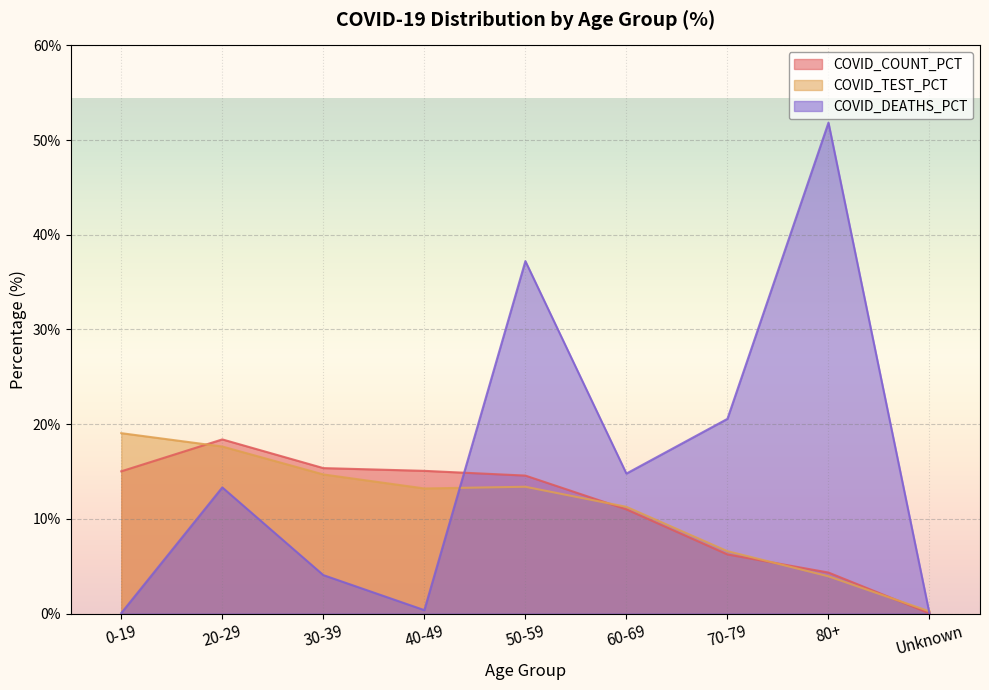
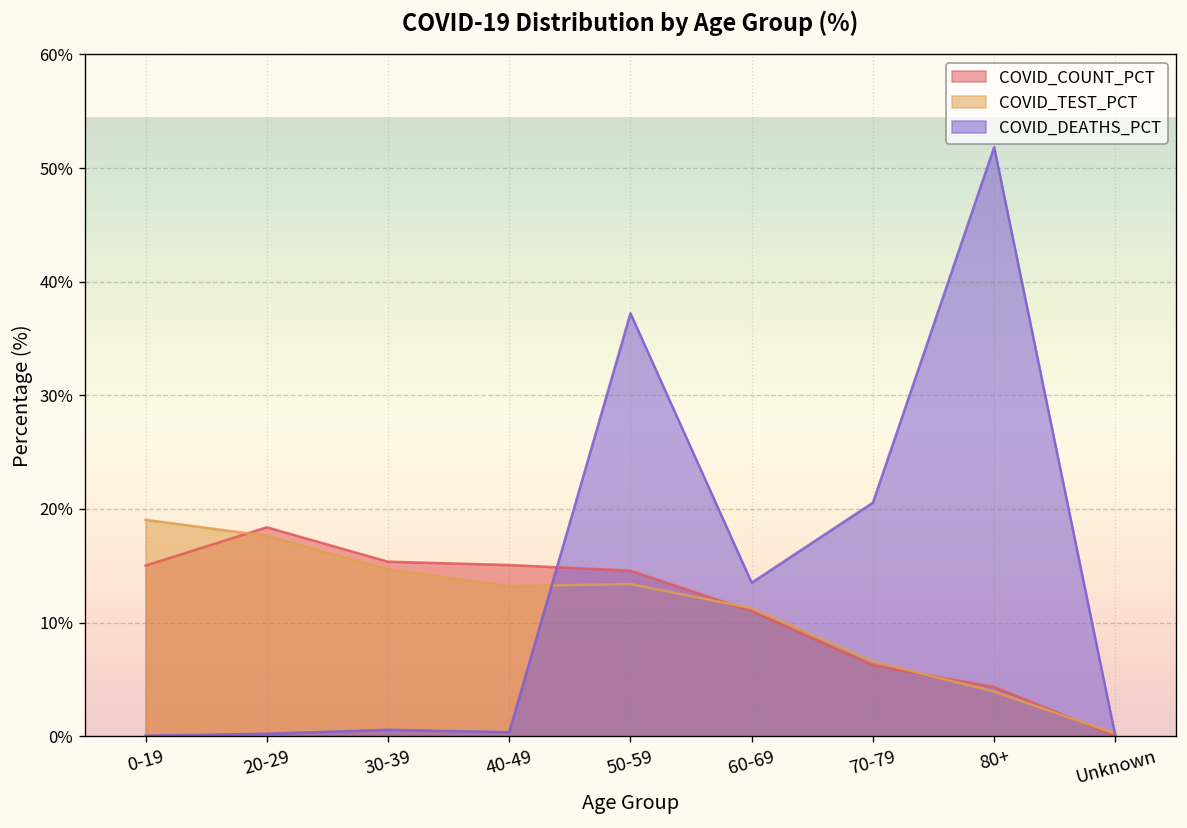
  {
    "COVID_DEATHS_PCT": {
      "0-19": "0%",
-     "20-29": "13%",
-     "30-39": "4%",
+     "20-29": "0%",
+     "30-39": "1%",
      "40-49": "0%",
      "50-59": "37%",
-     "60-69": "15%",
+     "60-69": "14%",
      "70-79": "21%",
      "80+": "52%"
    }
  }
